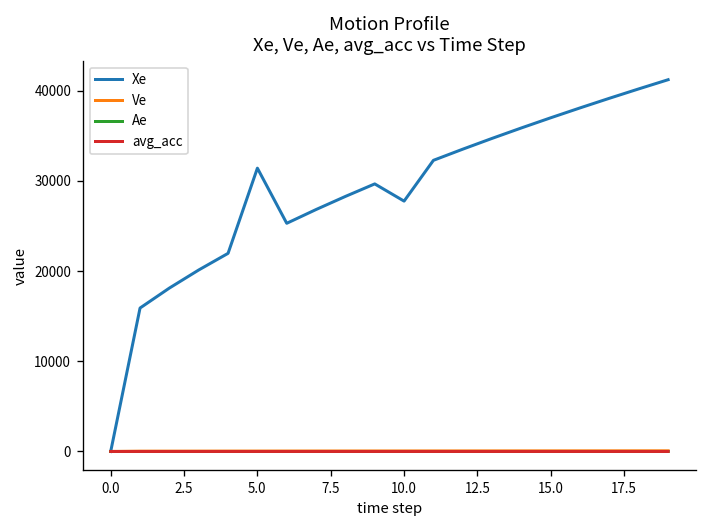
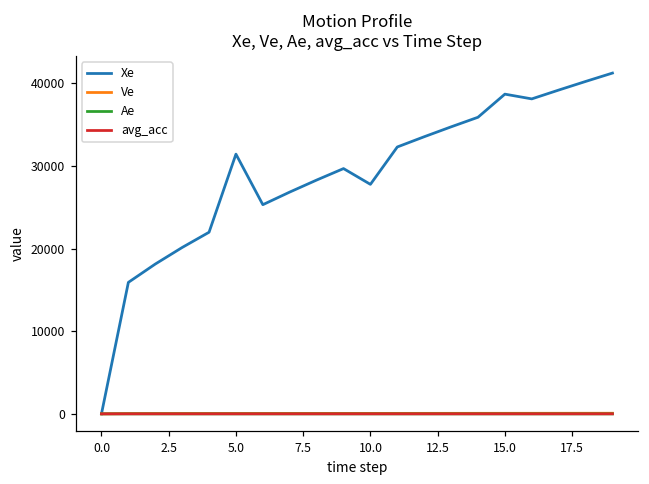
  {
    "Xe": {
      "5.0": 31000,
      "10.0": 28000,
-     "15.0": 37000
+     "15.0": 39000
    },
    "avg_acc": {
      "5.0": 0,
      "10.0": 0,
      "15.0": 0
    }
  }
